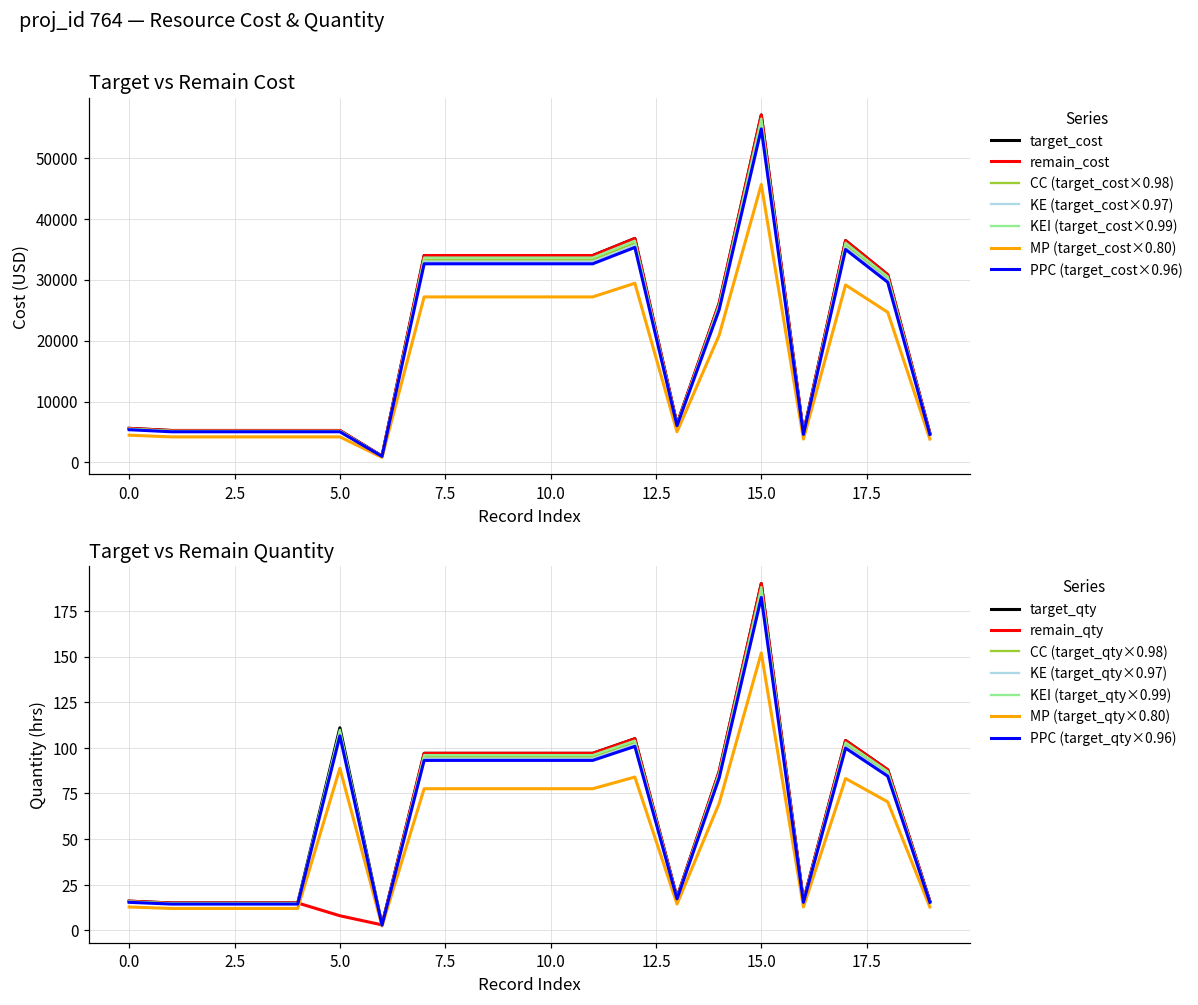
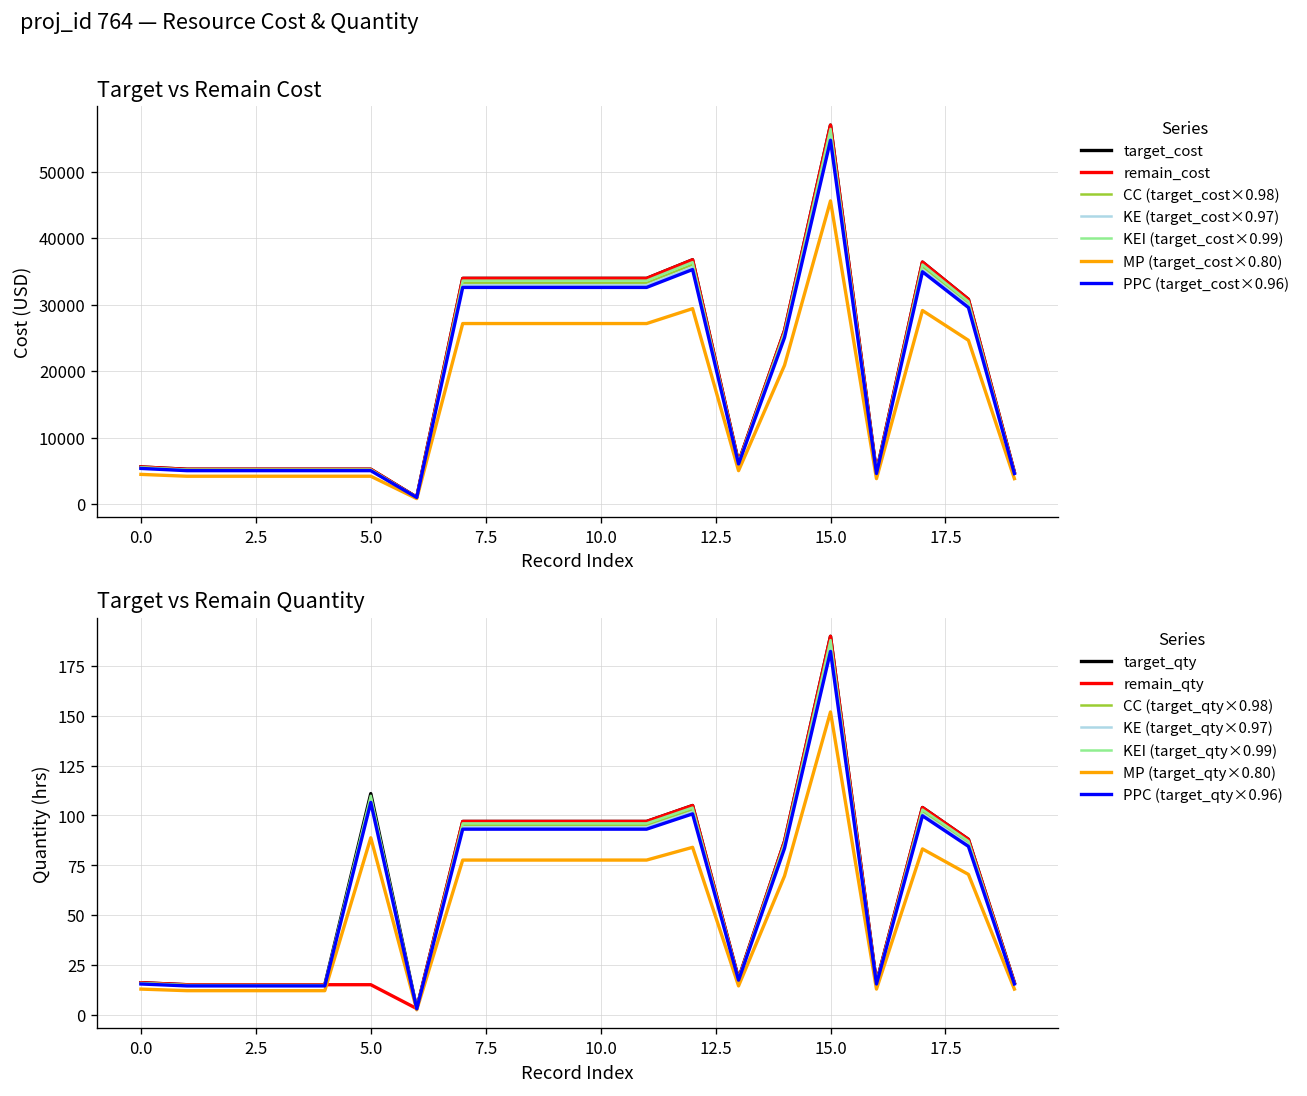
  {
    "Target vs Remain Cost": {
      "remain_cost": {
        "15.0": 57000
      },
      "CC (target_cost×0.98)": {
        "15.0": 56000
      },
      "KE (target_cost×0.97)": {
        "15.0": 55000
      },
      "KEI (target_cost×0.99)": {
        "15.0": 56000
      },
      "MP (target_cost×0.80)": {
        "0.0": 4000,
        "5.0": 4000,
        "10.0": 27000,
        "15.0": 46000
      },
      "PPC (target_cost×0.96)": {
        "15.0": 55000
      }
    },
    "Target vs Remain Quantity": {
      "remain_qty": {
-       "5.0": 8
+       "5.0": 15
      },
      "CC (target_qty×0.98)": {
        "15.0": 186
      },
      "KE (target_qty×0.97)": {
        "15.0": 184
      },
      "KEI (target_qty×0.99)": {
        "15.0": 188
      },
      "MP (target_qty×0.80)": {
        "0.0": 13,
        "5.0": 89,
        "10.0": 78,
        "15.0": 152
      },
      "PPC (target_qty×0.96)": {
        "15.0": 182
      }
    }
  }
